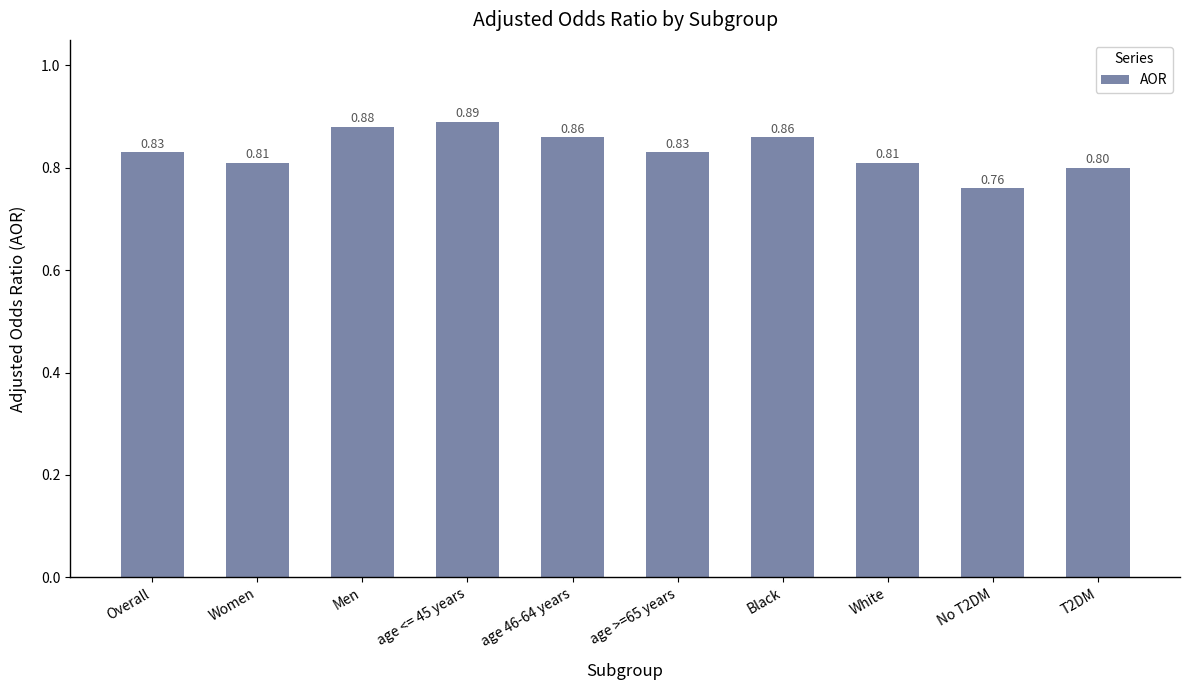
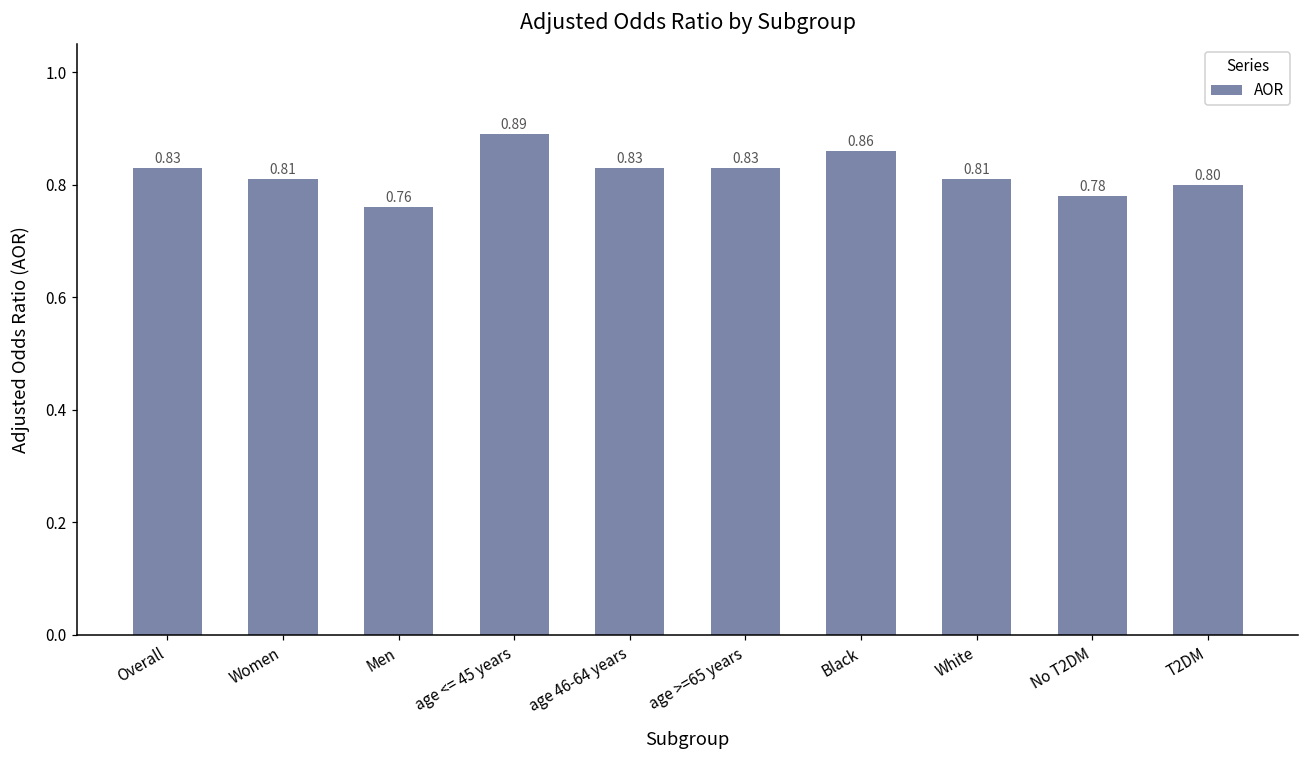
  {
    "Overall": 0.83,
    "Women": 0.81,
-   "Men": 0.88,
+   "Men": 0.76,
    "age <= 45 years": 0.89,
-   "age 46-64 years": 0.86,
+   "age 46-64 years": 0.83,
    "age >=65 years": 0.83,
    "Black": 0.86,
    "White": 0.81,
-   "No T2DM": 0.76,
+   "No T2DM": 0.78,
    "T2DM": 0.80
  }
